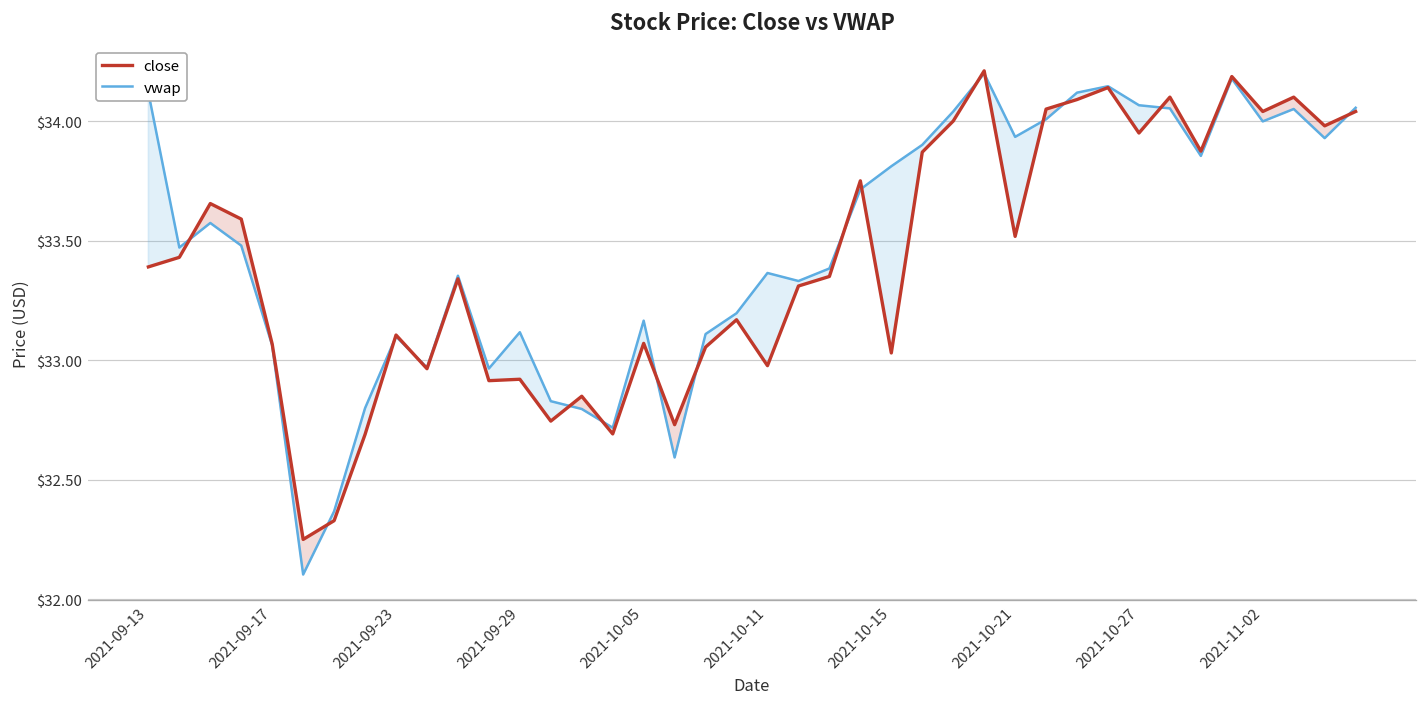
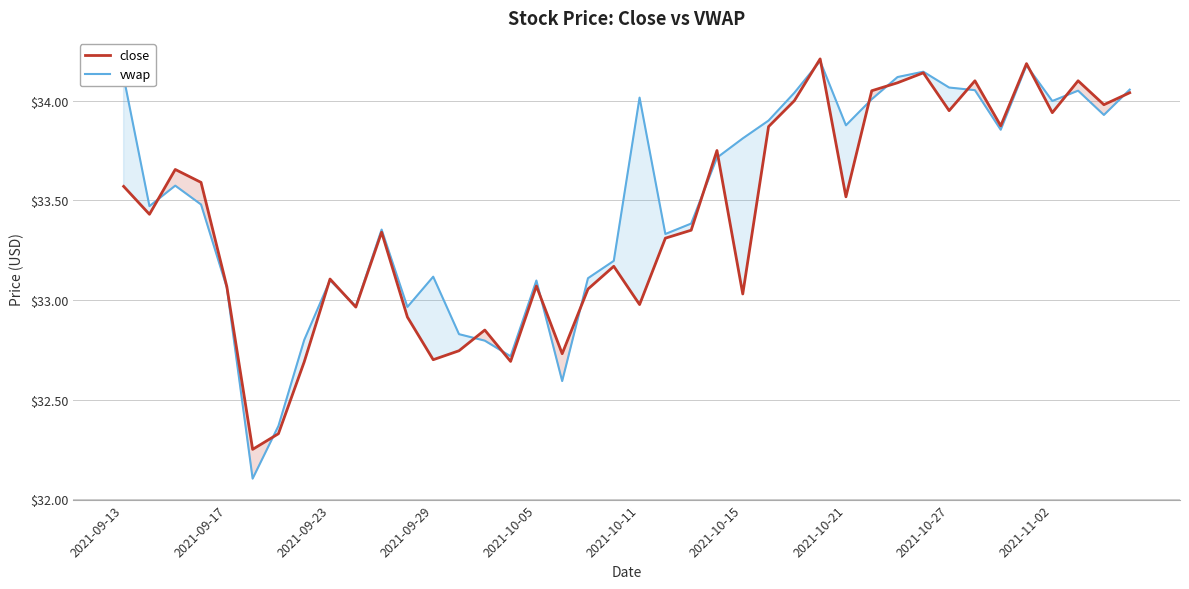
  {
    "close": {
-     "2021-09-13": "$33.39",
-     "2021-09-29": "$32.92",
+     "2021-09-13": "$33.57",
+     "2021-09-29": "$32.70",
      "2021-10-05": "$33.07",
      "2021-10-11": "$32.98",
      "2021-10-15": "$33.03",
      "2021-10-21": "$33.52",
      "2021-10-27": "$33.95",
-     "2021-11-02": "$34.04"
+     "2021-11-02": "$33.94"
    },
    "vwap": {
      "2021-09-29": "$33.12",
-     "2021-10-05": "$33.17",
-     "2021-10-11": "$33.36",
+     "2021-10-05": "$33.10",
+     "2021-10-11": "$34.02",
      "2021-10-15": "$33.81",
-     "2021-10-21": "$33.93",
+     "2021-10-21": "$33.88",
      "2021-10-27": "$34.07",
      "2021-11-02": "$34.00"
    }
  }
